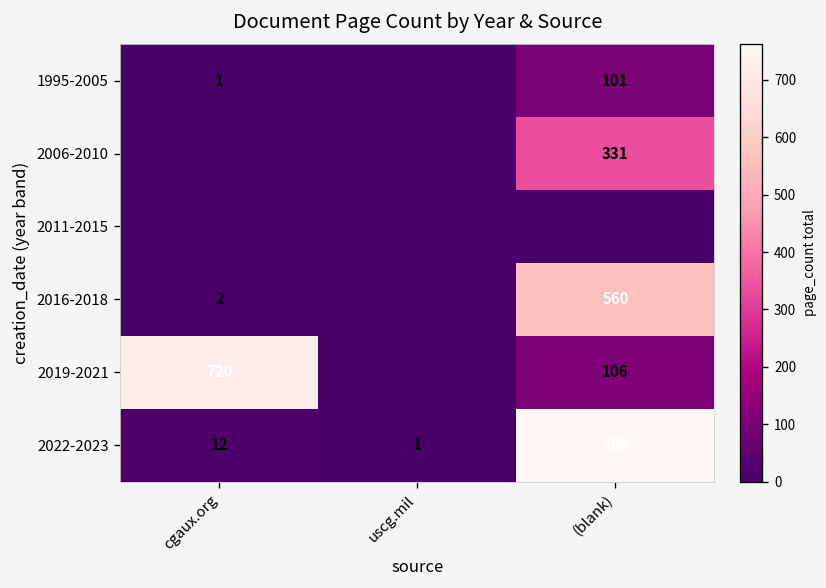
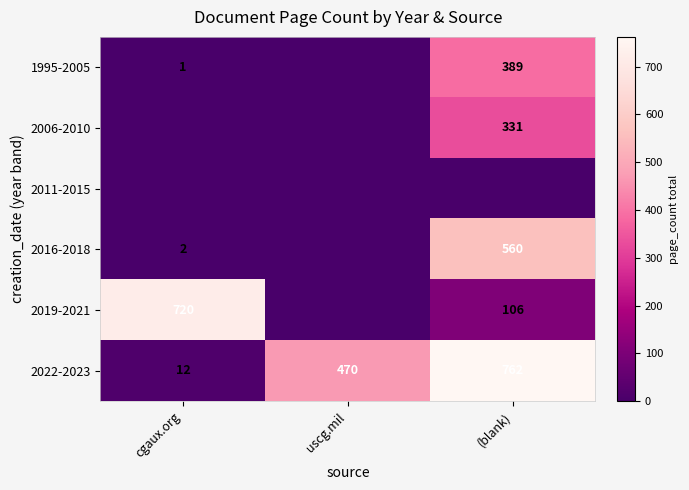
  {
    "1995-2005": {
      "cgaux.org": 1,
-     "(blank)": 101
+     "(blank)": 389
    },
    "2006-2010": {
      "(blank)": 331
    },
    "2016-2018": {
      "cgaux.org": 2,
      "(blank)": 560
    },
    "2019-2021": {
      "(blank)": 106
    },
    "2022-2023": {
      "cgaux.org": 12,
-     "uscg.mil": 1
+     "uscg.mil": 470
    }
  }
